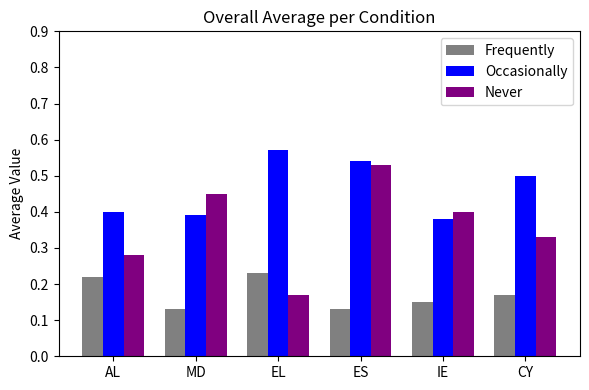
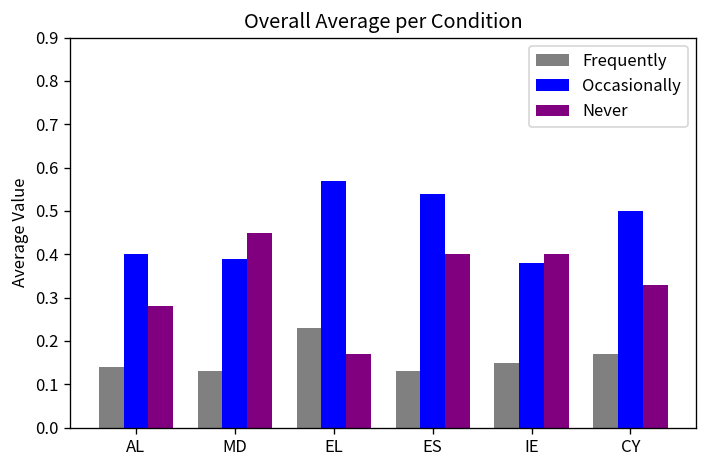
  {
    "Frequently": {
-     "AL": 0.22,
+     "AL": 0.14,
      "MD": 0.13,
      "EL": 0.23,
      "ES": 0.13,
      "IE": 0.15,
      "CY": 0.17
    },
    "Occasionally": {
      "AL": 0.40,
      "MD": 0.39,
      "EL": 0.57,
      "ES": 0.54,
      "IE": 0.38,
      "CY": 0.50
    },
    "Never": {
      "AL": 0.28,
      "MD": 0.45,
      "EL": 0.17,
-     "ES": 0.53,
+     "ES": 0.40,
      "IE": 0.40,
      "CY": 0.33
    }
  }
